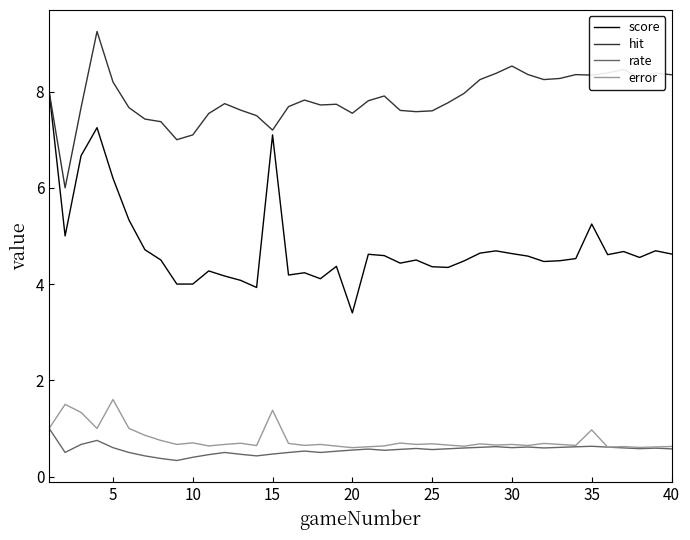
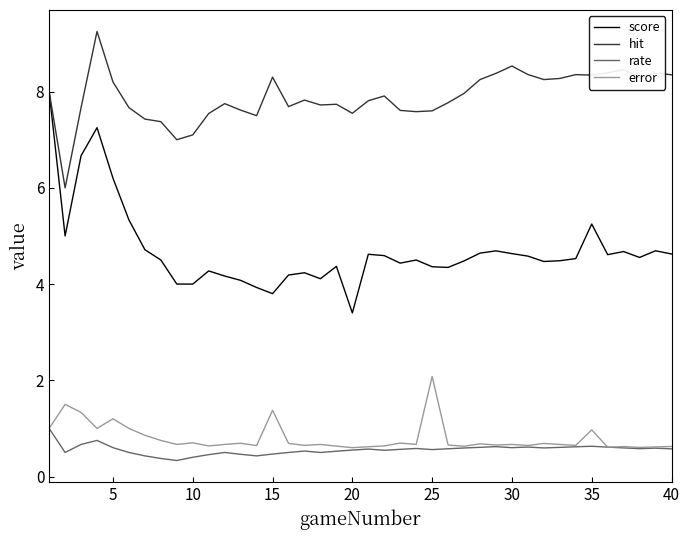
  {
    "score": {
      "5": 6.2,
      "10": 4.0,
-     "15": 7.1,
+     "15": 3.8,
      "20": 3.4,
      "25": 4.4,
      "30": 4.6,
      "35": 5.2,
      "40": 4.6
    },
    "hit": {
      "5": 8.2,
      "10": 7.1,
-     "15": 7.2,
+     "15": 8.3,
      "20": 7.6,
      "25": 7.6,
      "30": 8.5,
      "40": 8.4
    },
    "rate": {
      "5": 0.6,
      "10": 0.4,
      "15": 0.5,
      "25": 0.6,
      "30": 0.6,
      "35": 0.6
    },
    "error": {
-     "5": 1.6,
+     "5": 1.2,
      "10": 0.7,
      "15": 1.4,
-     "25": 0.7,
+     "25": 2.1,
      "30": 0.7,
      "35": 1.0
    }
  }
